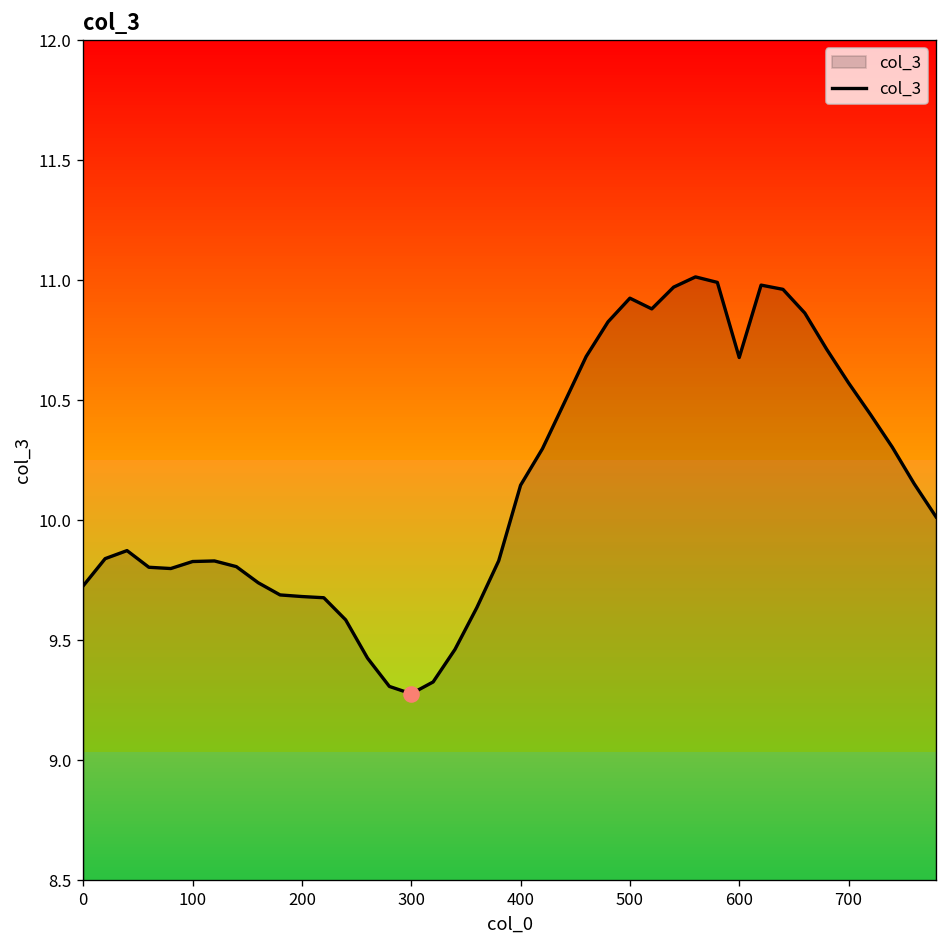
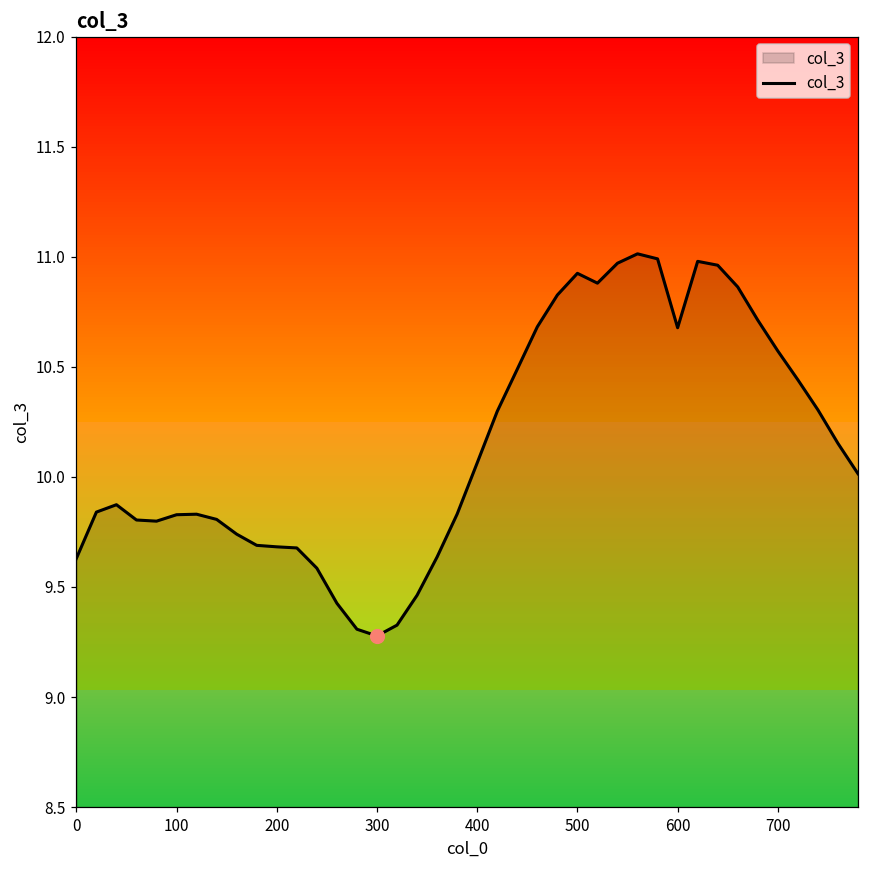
  {
    "col_3": {
-     "0": 9.73,
+     "0": 9.63,
      "100": 9.83,
      "200": 9.68,
-     "400": 10.15,
+     "400": 10.06,
      "500": 10.92,
      "600": 10.68,
      "700": 10.57
    }
  }
